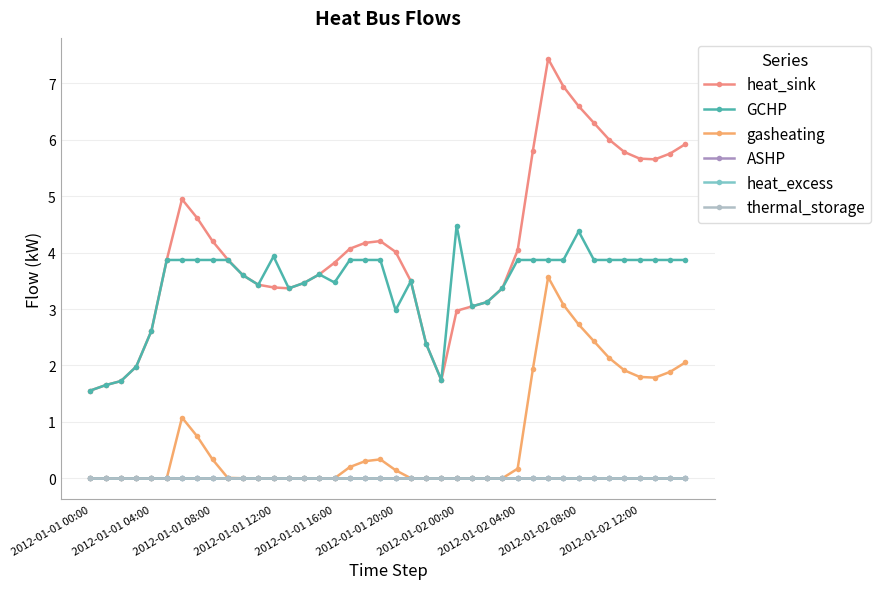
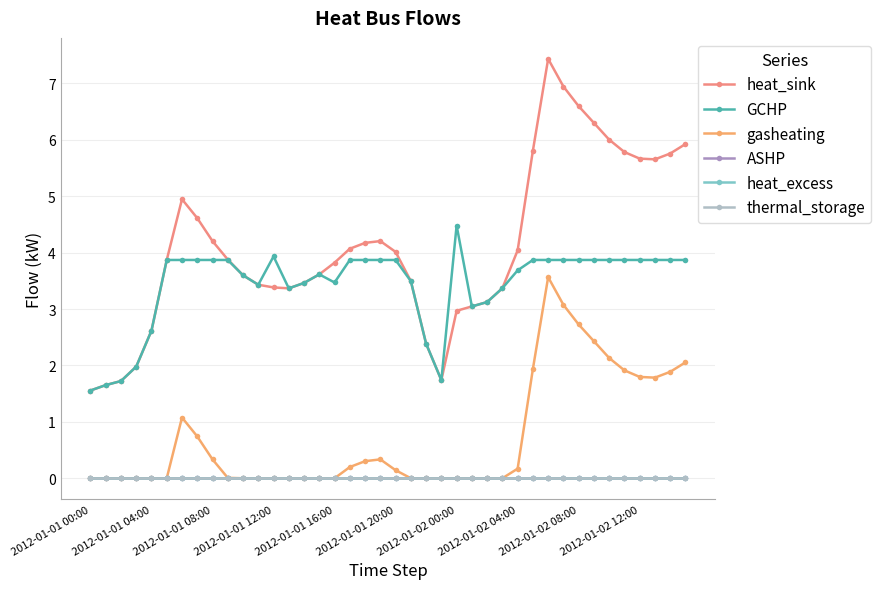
  {
    "GCHP": {
      "2012-01-01 08:00": 3.9,
      "2012-01-01 12:00": 3.9,
      "2012-01-01 16:00": 3.5,
-     "2012-01-01 20:00": 3.0,
+     "2012-01-01 20:00": 3.9,
      "2012-01-02 00:00": 4.5,
-     "2012-01-02 04:00": 3.9,
-     "2012-01-02 08:00": 4.4,
+     "2012-01-02 04:00": 3.7,
+     "2012-01-02 08:00": 3.9,
      "2012-01-02 12:00": 3.9
    },
    "thermal_storage": {
      "2012-01-01 08:00": 0.0,
      "2012-01-01 20:00": 0.0,
      "2012-01-02 04:00": 0.0,
      "2012-01-02 08:00": 0.0,
      "2012-01-02 12:00": 0.0
    }
  }
